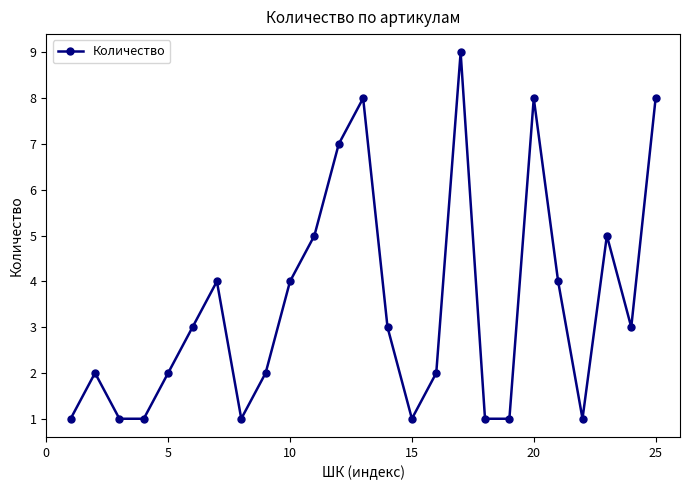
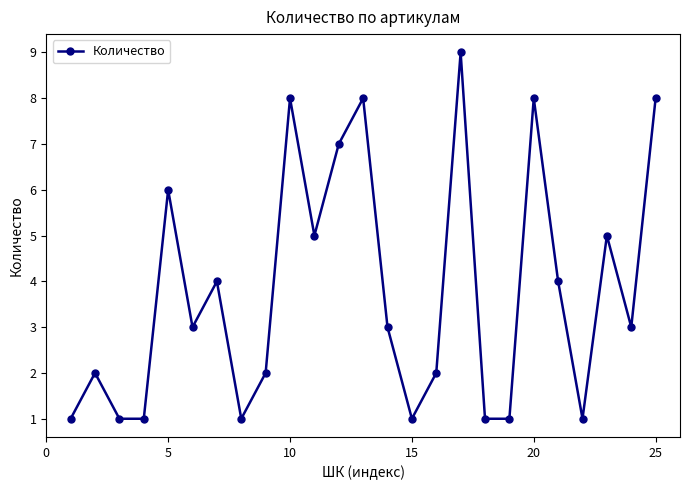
  {
-   "5": 2,
-   "10": 4,
+   "5": 6,
+   "10": 8,
    "15": 1,
    "20": 8,
    "25": 8
  }
